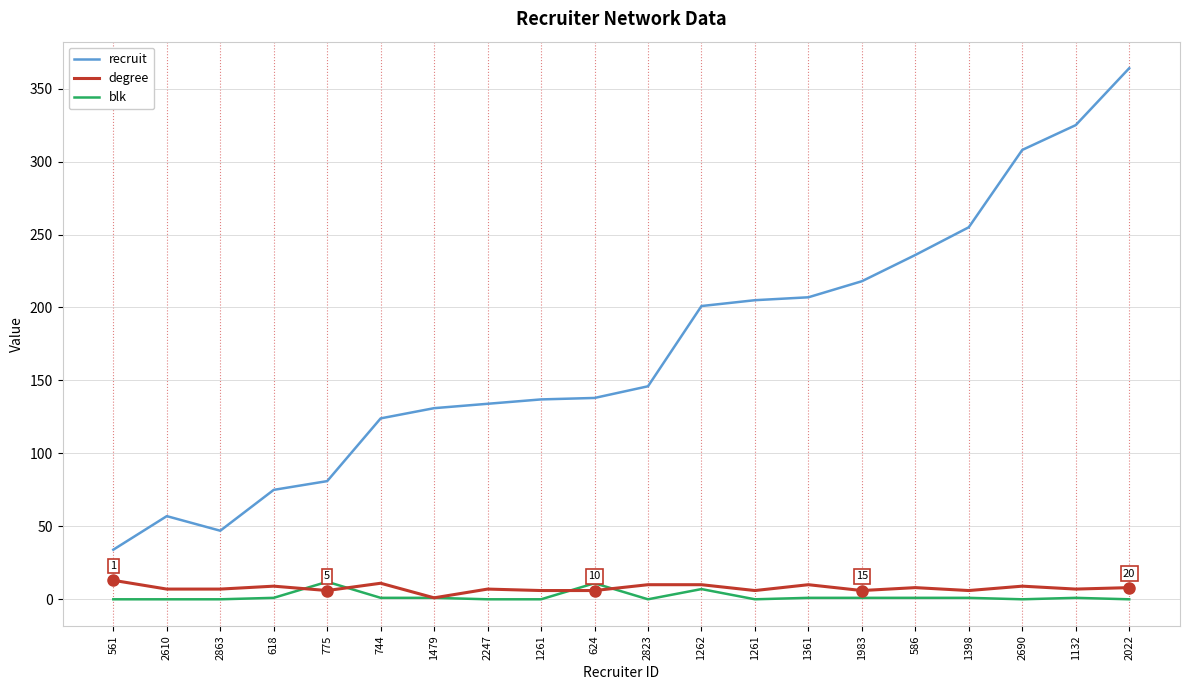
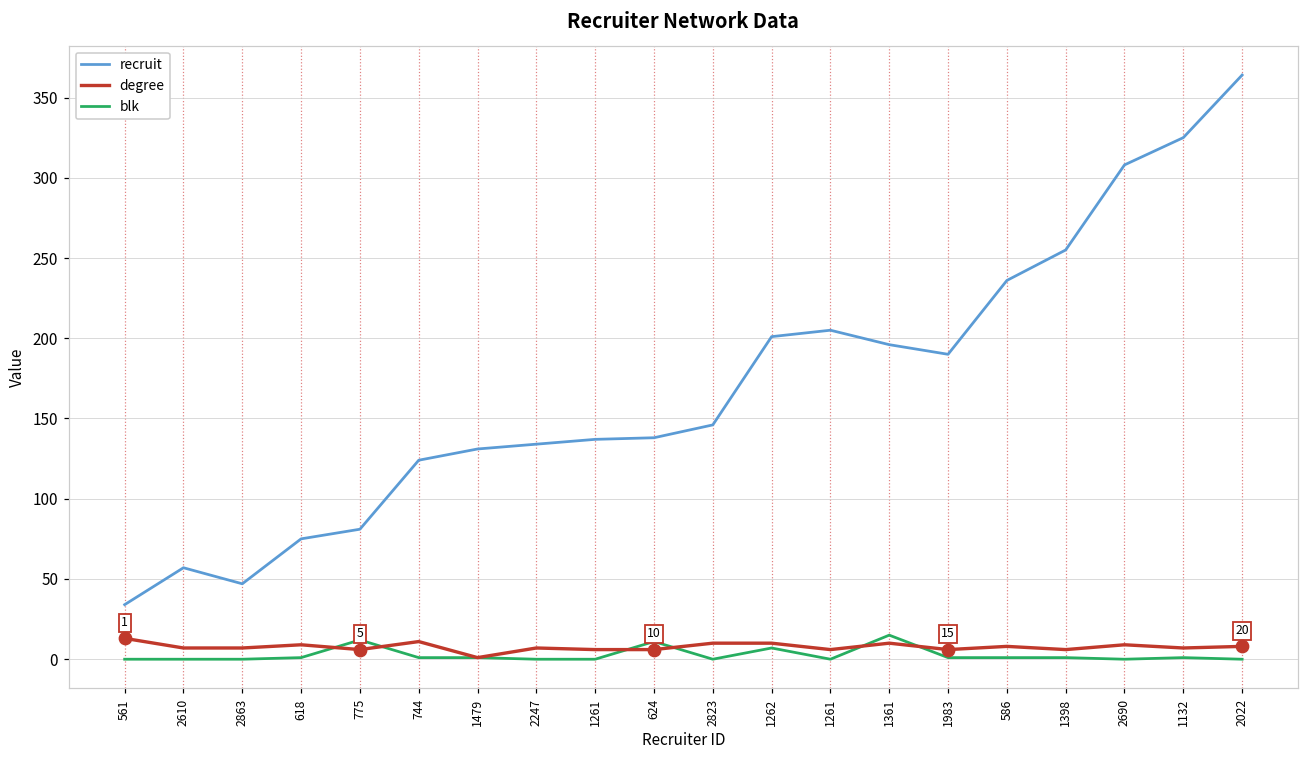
  {
    "recruit": {
      "561": 34,
      "2610": 57,
      "2863": 47,
      "618": 75,
      "775": 81,
      "744": 124,
      "1479": 131,
      "2247": 134,
      "624": 138,
      "2823": 146,
      "1262": 201,
-     "1361": 207,
-     "1983": 218,
+     "1361": 196,
+     "1983": 190,
      "586": 236,
      "1398": 255,
      "2690": 308,
      "1132": 325,
      "2022": 364
    },
    "blk": {
      "561": 0,
      "2610": 0,
      "2863": 0,
      "618": 1,
      "744": 1,
      "2247": 0,
      "2823": 0,
      "1262": 7,
-     "1361": 1,
+     "1361": 15,
      "1983": 1,
      "586": 1,
      "1398": 1,
      "2690": 0,
      "1132": 1,
      "2022": 0
    }
  }
